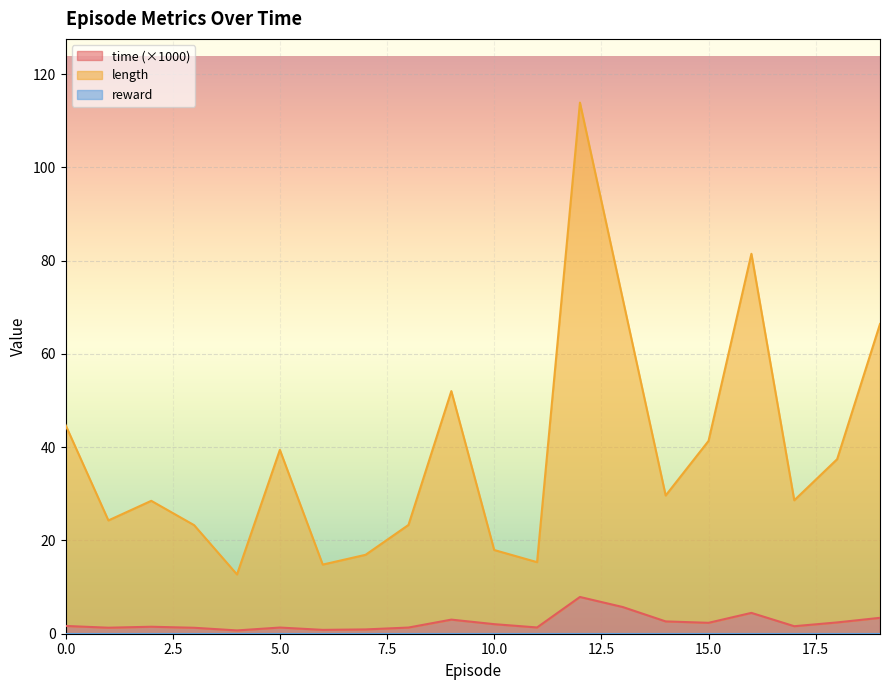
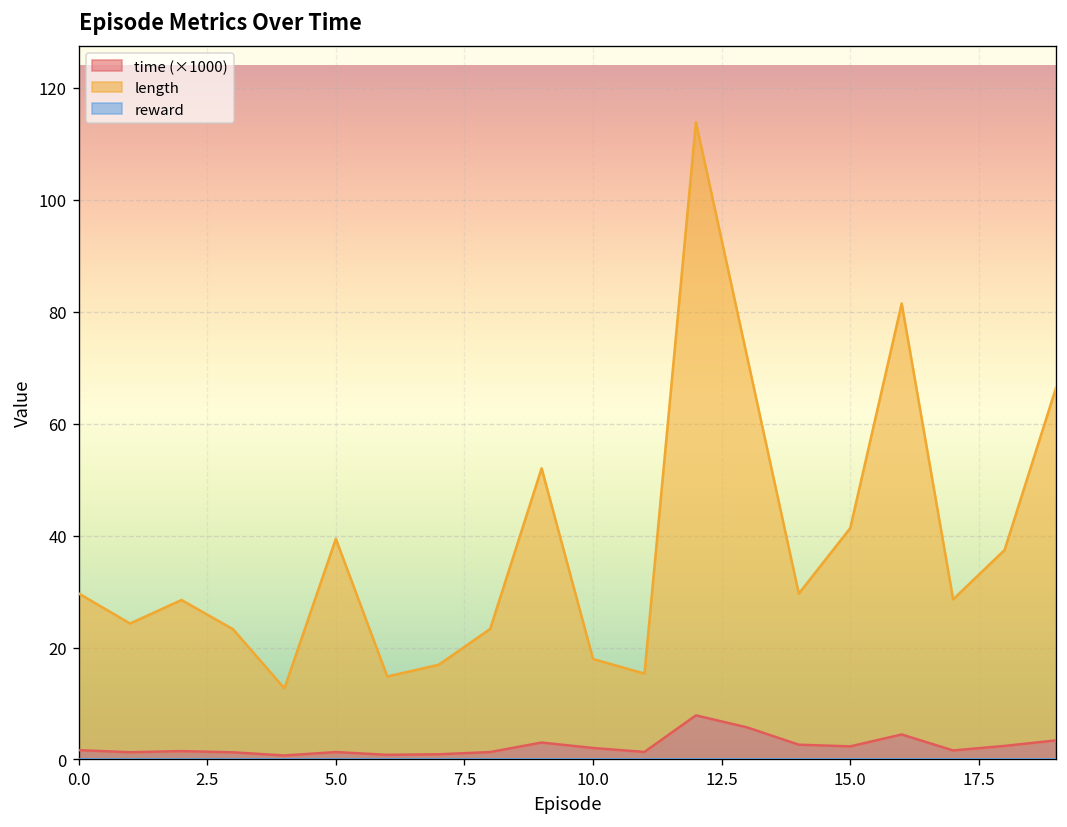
  {
    "time (×1000)": {
      "0.0": 2,
      "5.0": 1,
      "10.0": 2,
      "15.0": 2
    },
    "length": {
-     "0.0": 43,
+     "0.0": 28,
      "5.0": 38,
      "10.0": 16,
      "15.0": 39
    },
    "reward": {
      "0.0": 0,
      "5.0": 0,
      "10.0": 0,
      "15.0": 0
    }
  }
